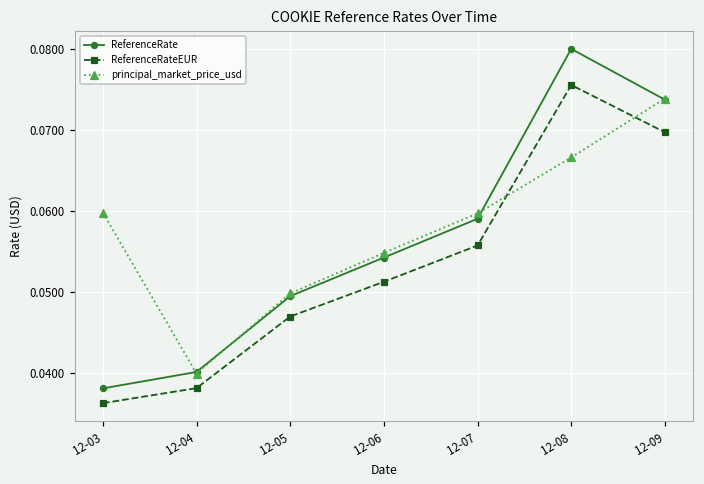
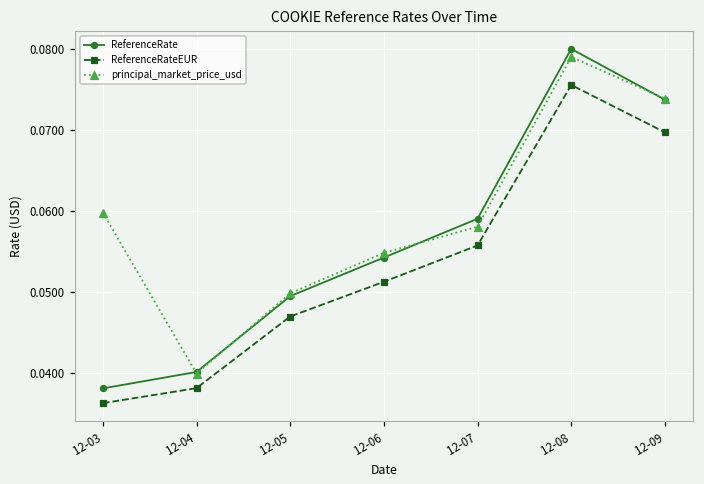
  {
    "principal_market_price_usd": {
      "12-03": 0.060,
      "12-06": 0.055,
-     "12-07": 0.060,
-     "12-08": 0.067
+     "12-07": 0.058,
+     "12-08": 0.079
    }
  }
